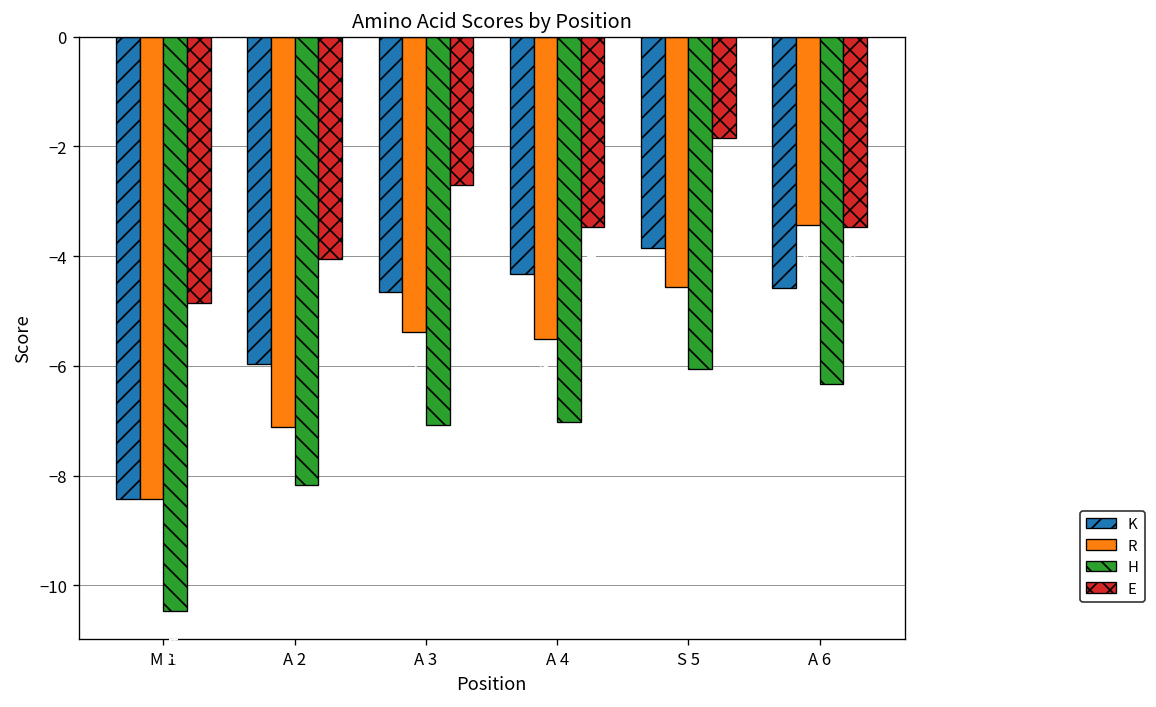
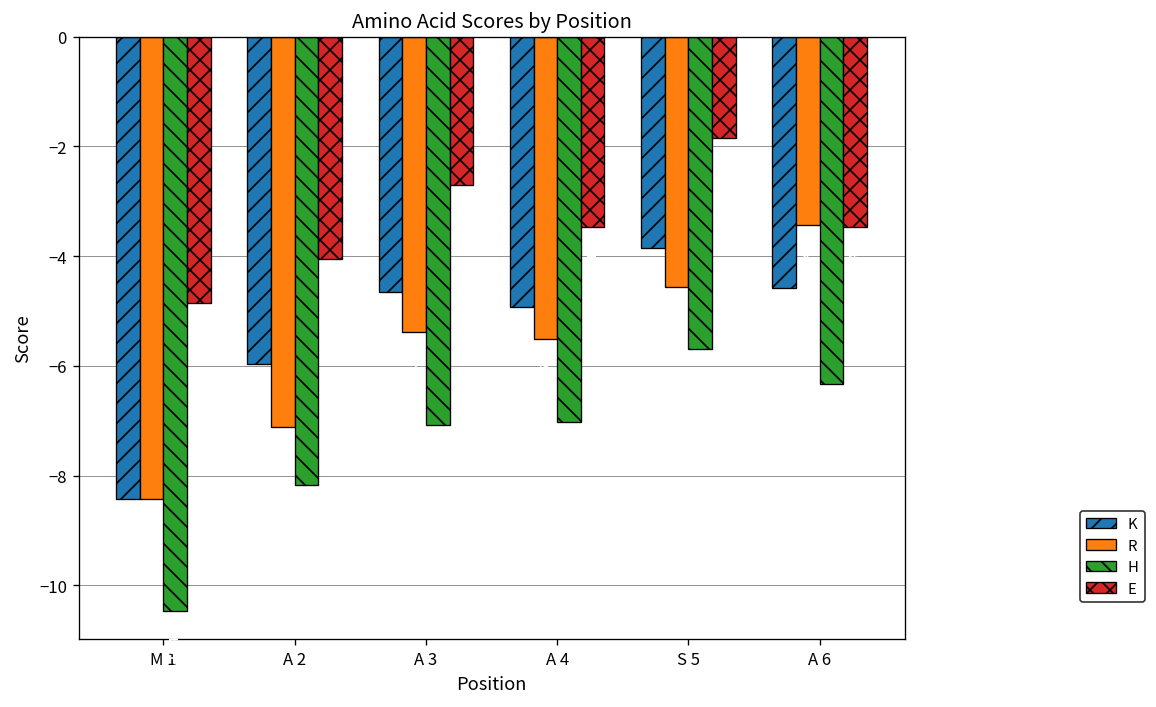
  {
    "K": {
      "M 1": -8.4,
      "A 2": -6.0,
      "A 3": -4.7,
-     "A 4": -4.3,
+     "A 4": -4.9,
      "S 5": -3.8,
      "A 6": -4.6
    },
    "R": {
      "M 1": -8.4,
      "A 2": -7.1,
      "A 3": -5.4,
      "A 4": -5.5,
      "S 5": -4.6,
      "A 6": -3.4
    },
    "H": {
      "M 1": -10.5,
      "A 2": -8.2,
      "A 3": -7.1,
      "A 4": -7.0,
-     "S 5": -6.0,
+     "S 5": -5.7,
      "A 6": -6.3
    },
    "E": {
      "M 1": -4.8,
      "A 2": -4.1,
      "A 3": -2.7,
      "A 4": -3.5,
      "S 5": -1.9,
      "A 6": -3.5
    }
  }
